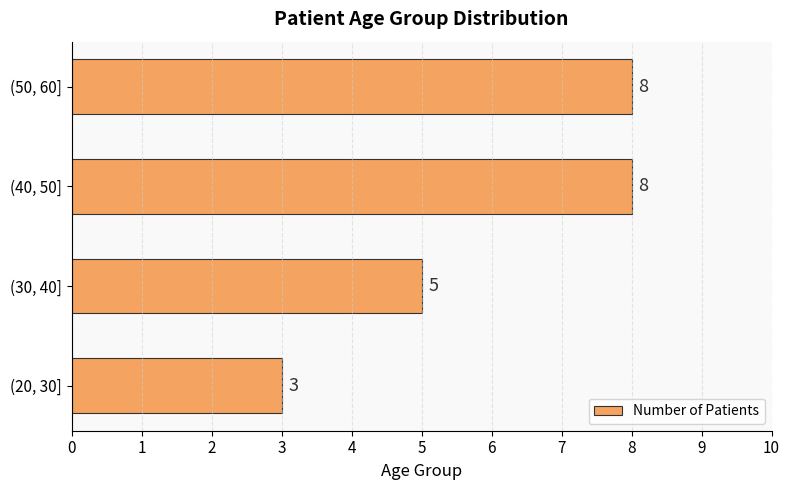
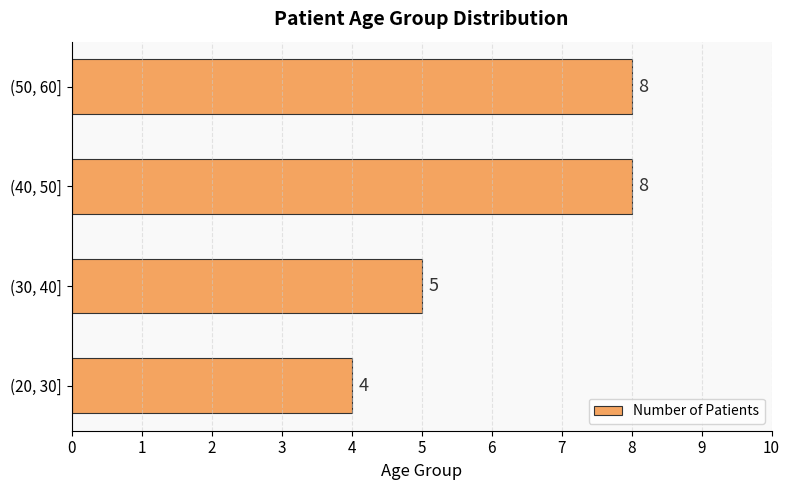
  {
    "(50, 60]": 8,
    "(40, 50]": 8,
    "(30, 40]": 5,
-   "(20, 30]": 3
+   "(20, 30]": 4
  }
